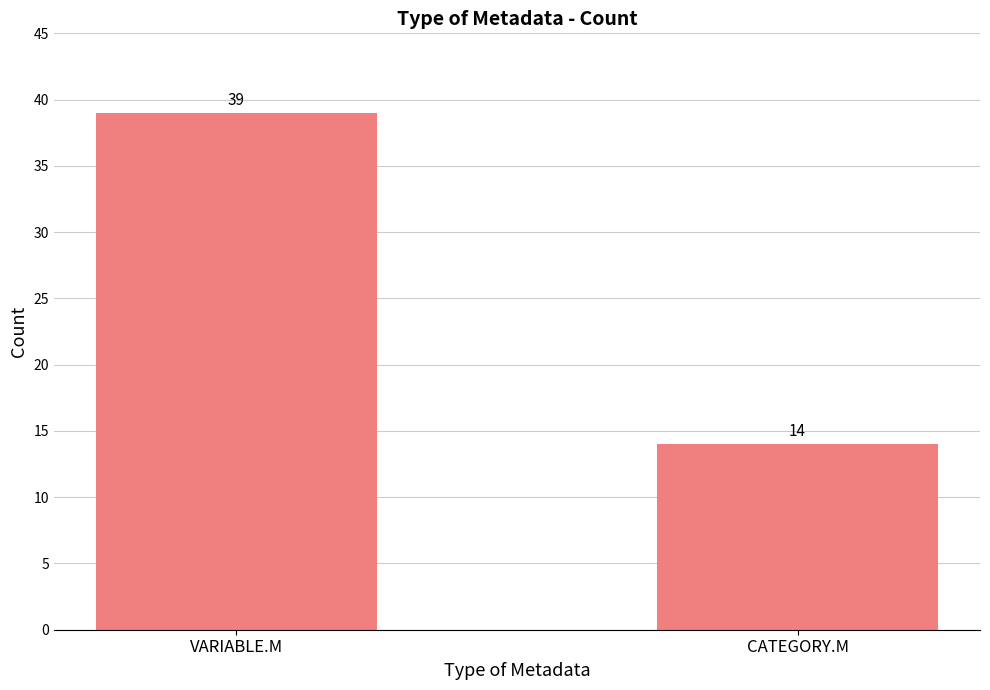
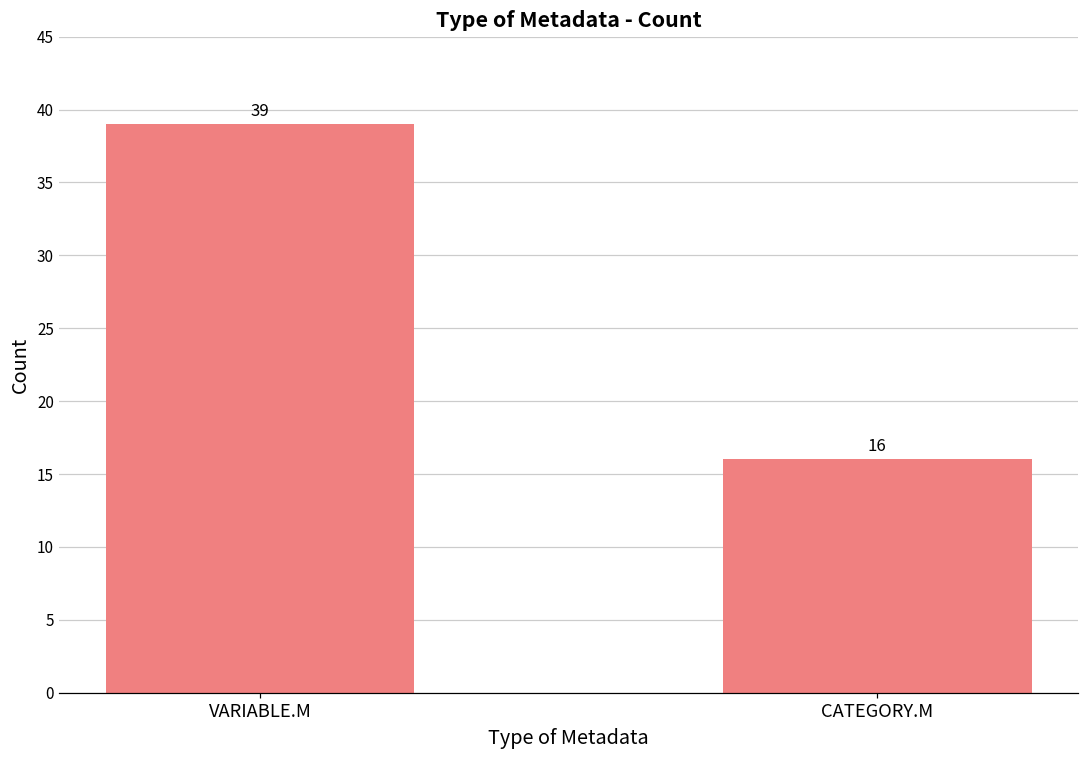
  {
    "VARIABLE.M": 39,
-   "CATEGORY.M": 14
+   "CATEGORY.M": 16
  }
